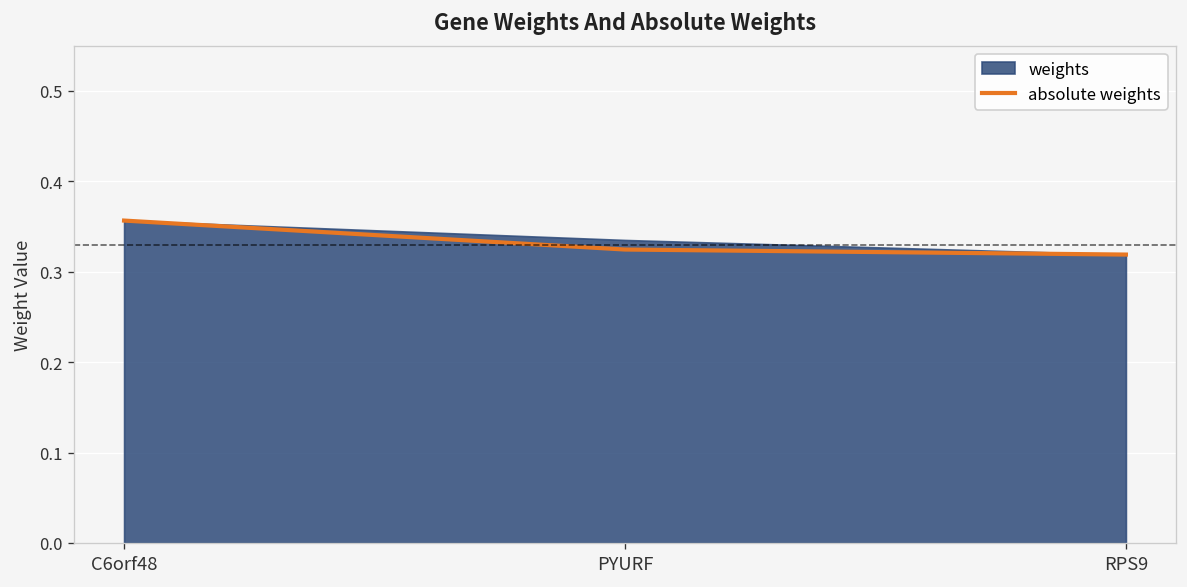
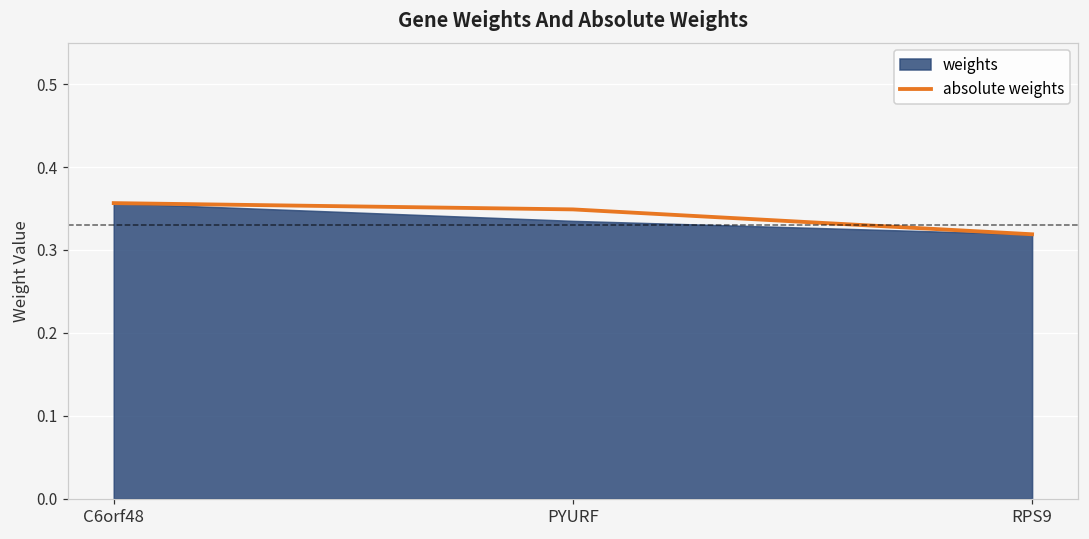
  {
    "absolute weights": {
-     "PYURF": 0.32
+     "PYURF": 0.35
    },
    "weights": {
      "PYURF": 0.34
    }
  }
